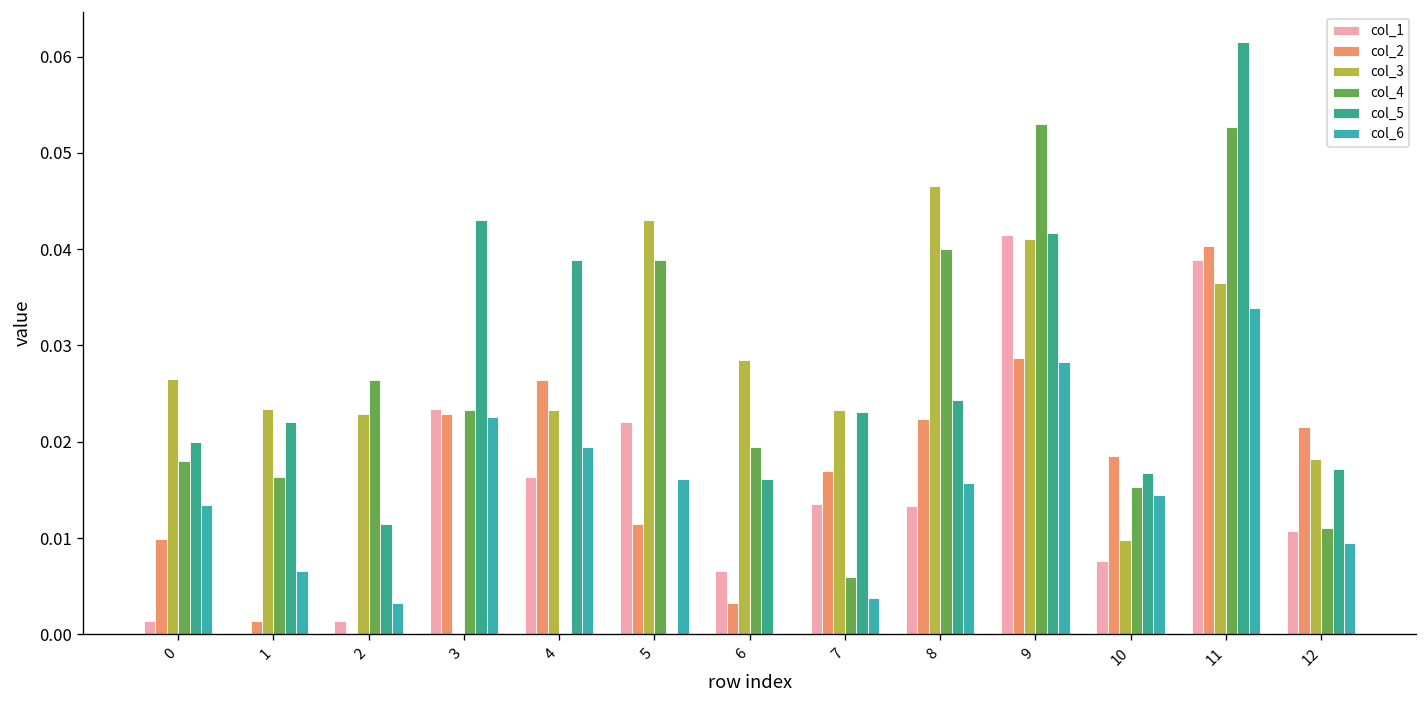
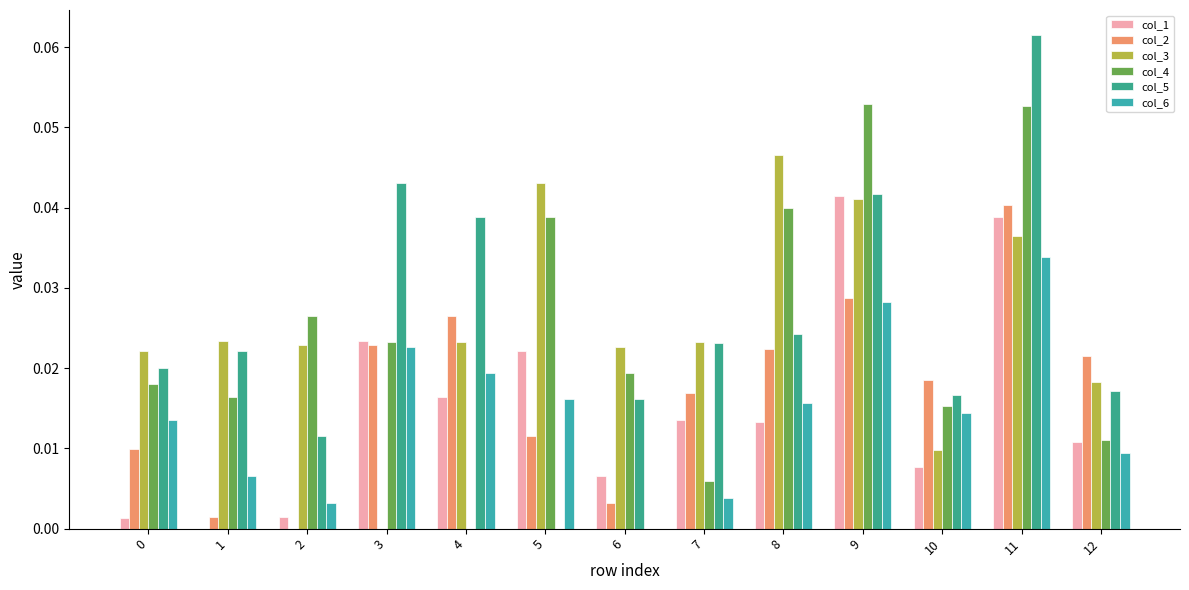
  {
    "col_1": {
      "0": 0.001,
      "2": 0.001,
      "3": 0.023,
      "4": 0.016,
      "5": 0.022,
      "6": 0.007,
      "7": 0.014,
      "8": 0.013,
      "9": 0.041,
      "10": 0.008,
      "11": 0.039,
      "12": 0.011
    },
    "col_2": {
      "0": 0.010,
      "1": 0.001,
      "3": 0.023,
      "4": 0.026,
      "5": 0.011,
      "6": 0.003,
      "7": 0.017,
      "8": 0.022,
      "9": 0.029,
      "10": 0.019,
      "11": 0.040,
      "12": 0.022
    },
    "col_3": {
-     "0": 0.026,
+     "0": 0.022,
      "1": 0.023,
      "2": 0.023,
      "4": 0.023,
      "5": 0.043,
-     "6": 0.029,
+     "6": 0.023,
      "7": 0.023,
      "8": 0.047,
      "9": 0.041,
      "10": 0.010,
      "11": 0.036,
      "12": 0.018
    },
    "col_4": {
      "0": 0.018,
      "1": 0.016,
      "2": 0.026,
      "3": 0.023,
      "5": 0.039,
      "6": 0.019,
      "7": 0.006,
      "8": 0.040,
      "9": 0.053,
      "10": 0.015,
      "11": 0.053,
      "12": 0.011
    }
  }
